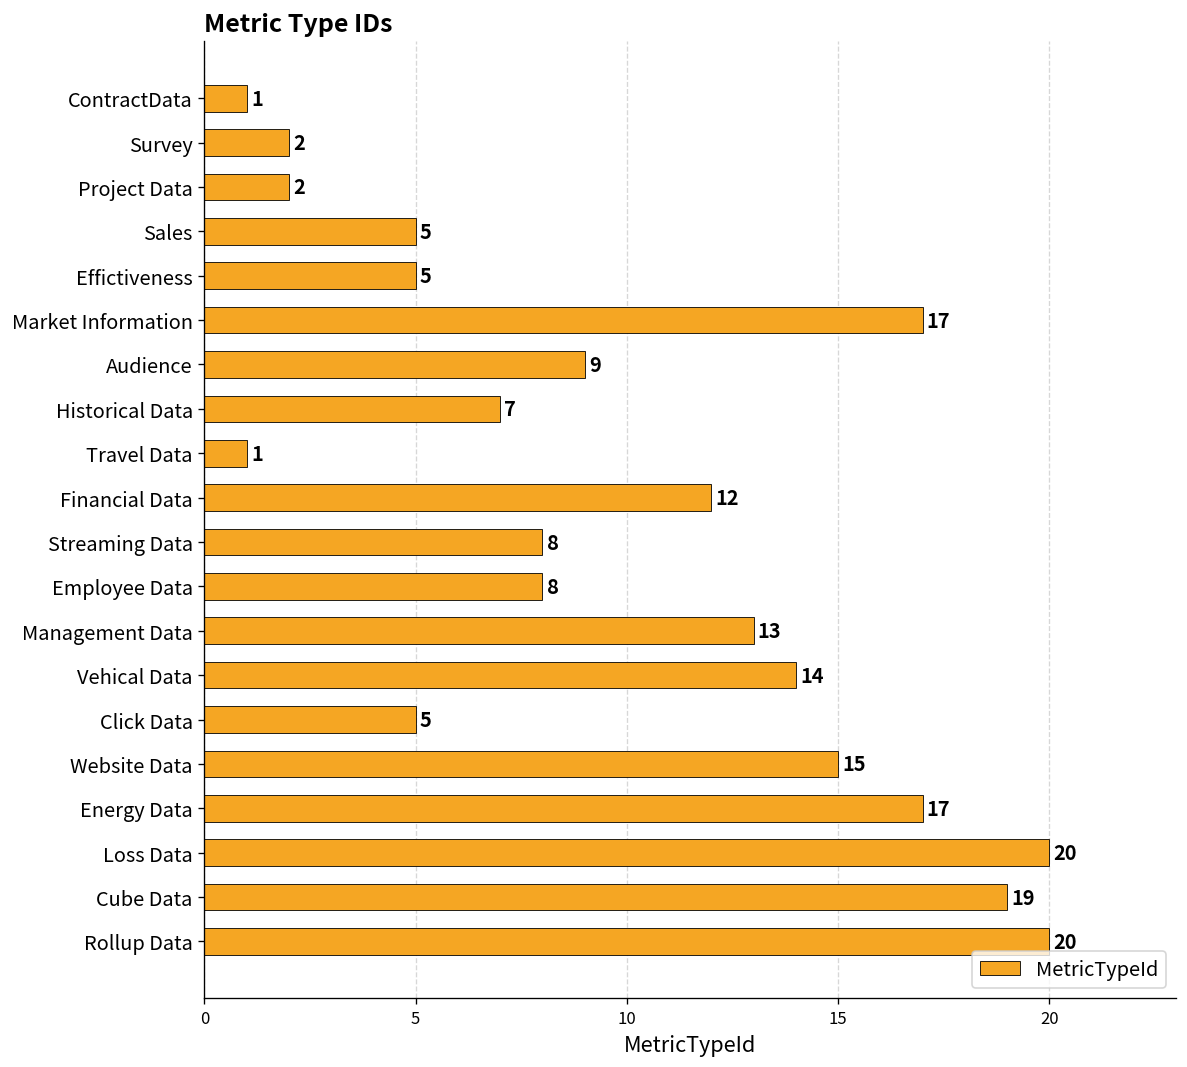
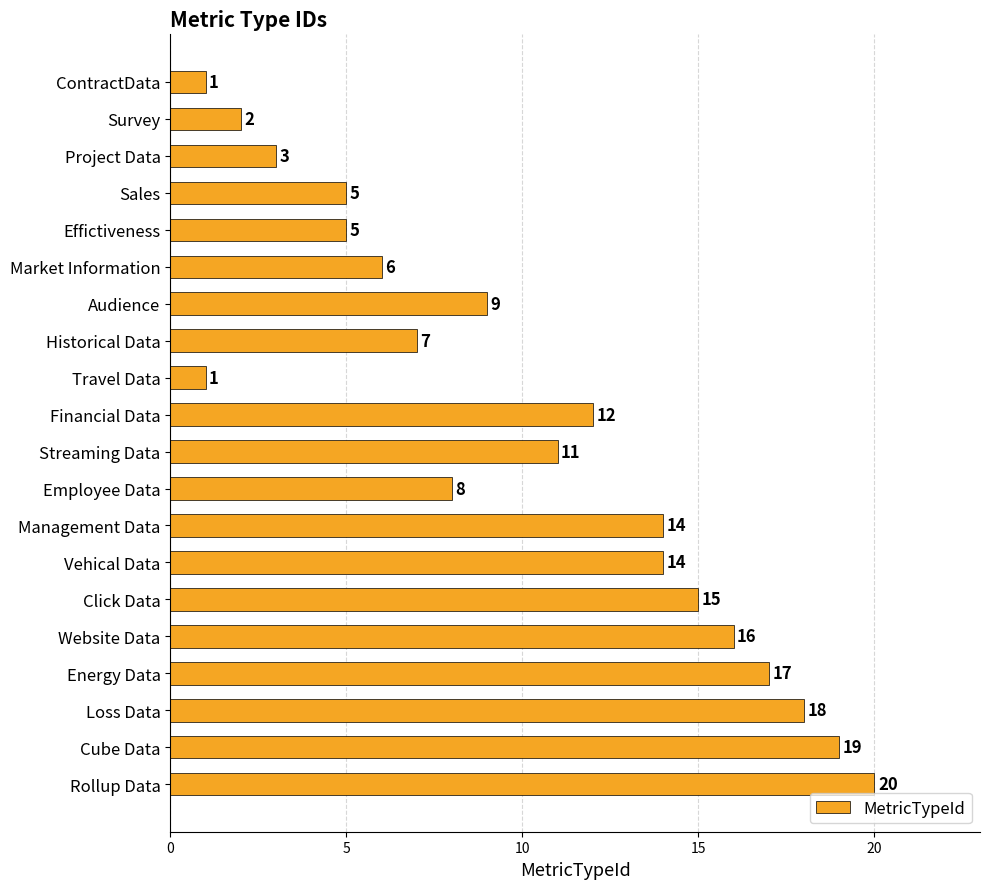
  {
    "ContractData": 1,
    "Survey": 2,
-   "Project Data": 2,
+   "Project Data": 3,
    "Sales": 5,
    "Effictiveness": 5,
-   "Market Information": 17,
+   "Market Information": 6,
    "Audience": 9,
    "Historical Data": 7,
    "Travel Data": 1,
    "Financial Data": 12,
-   "Streaming Data": 8,
+   "Streaming Data": 11,
    "Employee Data": 8,
-   "Management Data": 13,
+   "Management Data": 14,
    "Vehical Data": 14,
-   "Click Data": 5,
-   "Website Data": 15,
+   "Click Data": 15,
+   "Website Data": 16,
    "Energy Data": 17,
-   "Loss Data": 20,
+   "Loss Data": 18,
    "Cube Data": 19
  }
